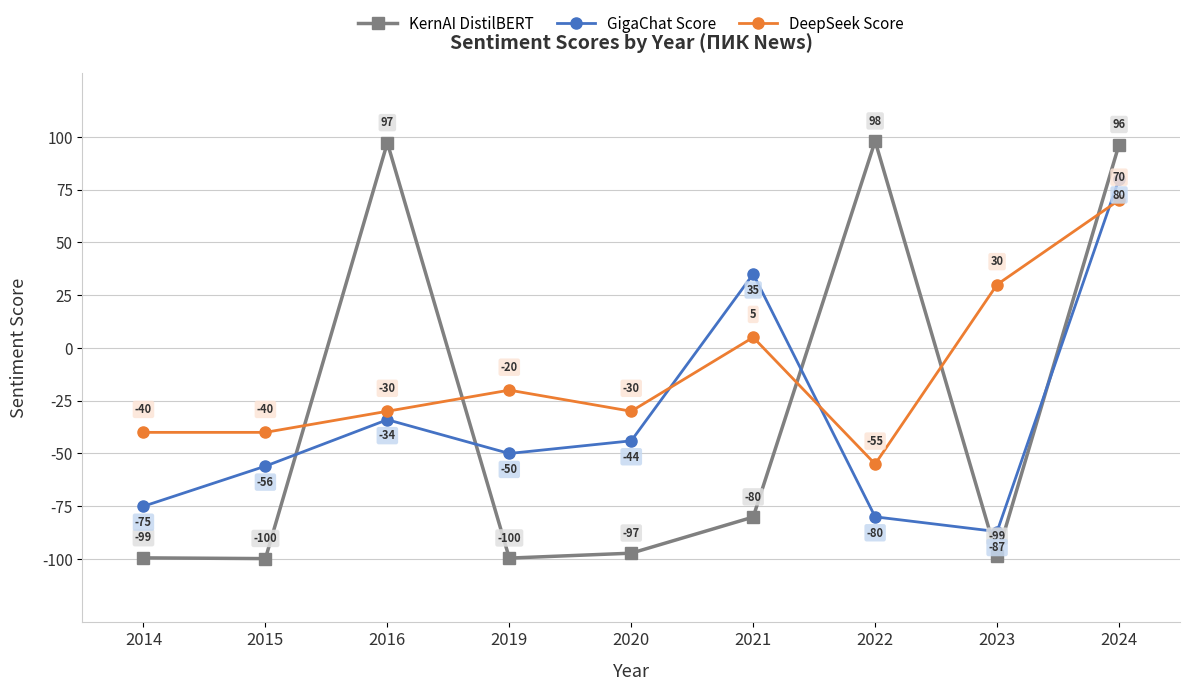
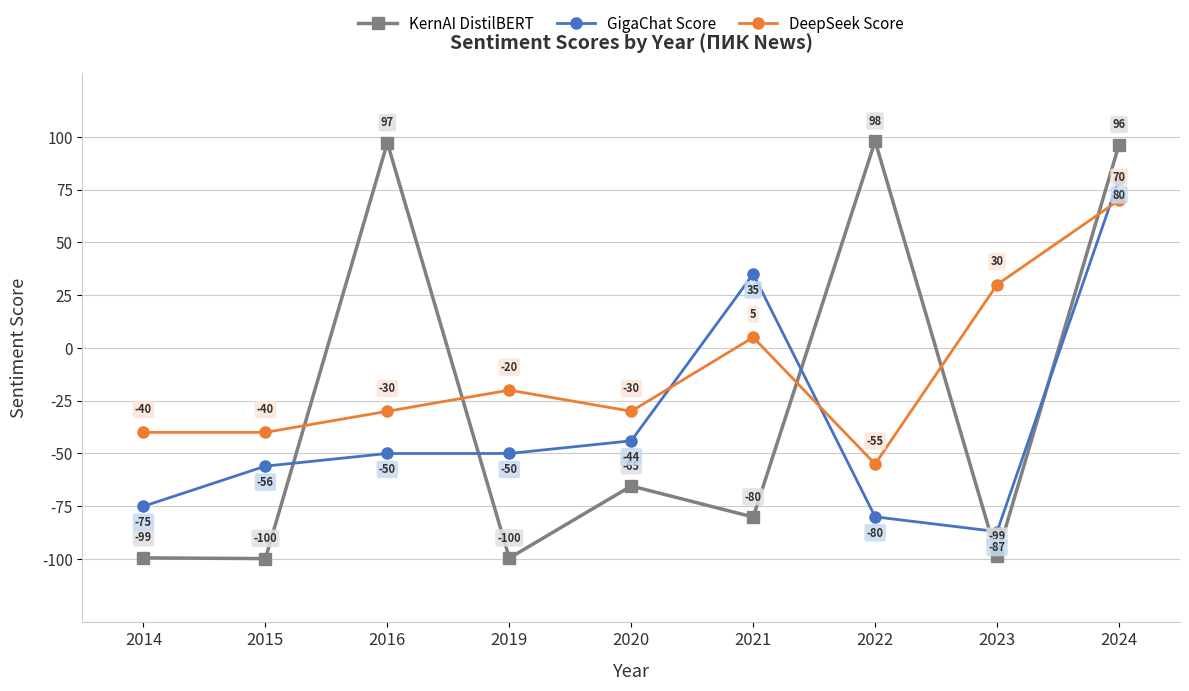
  {
    "KernAI DistilBERT": {
-     "2020": -97
+     "2020": -65
    },
    "GigaChat Score": {
-     "2016": -34
+     "2016": -50
    }
  }
